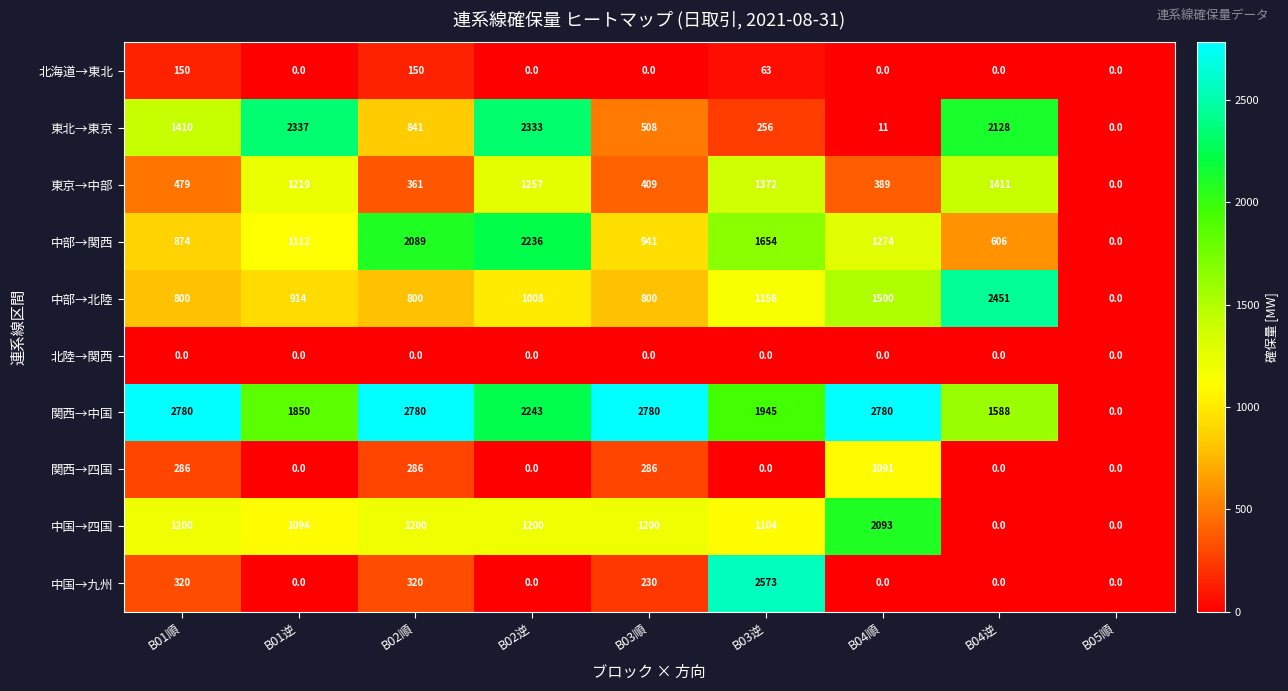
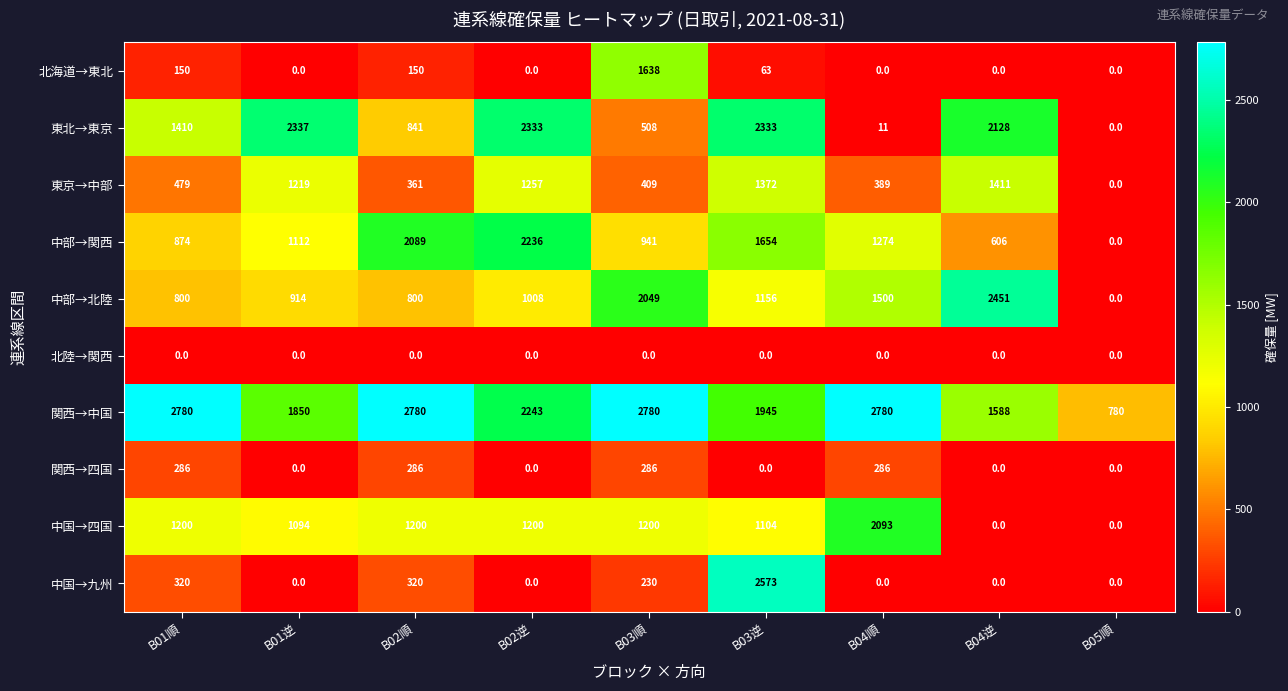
  {
    "北海道→東北": {
      "B01順": 150,
      "B01逆": 0.0,
      "B02順": 150,
      "B02逆": 0.0,
-     "B03順": 0.0,
+     "B03順": 1638,
      "B03逆": 63,
      "B04順": 0.0,
      "B04逆": 0.0,
      "B05順": 0.0
    },
    "東北→東京": {
      "B01順": 1410,
      "B01逆": 2337,
      "B02順": 841,
      "B02逆": 2333,
      "B03順": 508,
-     "B03逆": 256,
+     "B03逆": 2333,
      "B04順": 11,
      "B04逆": 2128,
      "B05順": 0.0
    },
    "東京→中部": {
      "B01順": 479,
      "B01逆": 1219,
      "B02順": 361,
      "B02逆": 1257,
      "B03順": 409,
      "B03逆": 1372,
      "B04順": 389,
      "B04逆": 1411,
      "B05順": 0.0
    },
    "中部→関西": {
      "B01順": 874,
      "B01逆": 1112,
      "B02順": 2089,
      "B02逆": 2236,
      "B03順": 941,
      "B03逆": 1654,
      "B04順": 1274,
      "B04逆": 606,
      "B05順": 0.0
    },
    "中部→北陸": {
      "B01順": 800,
      "B01逆": 914,
      "B02順": 800,
      "B02逆": 1008,
-     "B03順": 800,
+     "B03順": 2049,
      "B03逆": 1156,
      "B04順": 1500,
      "B04逆": 2451,
      "B05順": 0.0
    },
    "北陸→関西": {
      "B01順": 0.0,
      "B01逆": 0.0,
      "B02順": 0.0,
      "B02逆": 0.0,
      "B03順": 0.0,
      "B03逆": 0.0,
      "B04順": 0.0,
      "B04逆": 0.0,
      "B05順": 0.0
    },
    "関西→中国": {
      "B01順": 2780,
      "B01逆": 1850,
      "B02順": 2780,
      "B02逆": 2243,
      "B03順": 2780,
      "B03逆": 1945,
      "B04順": 2780,
      "B04逆": 1588,
-     "B05順": 0.0
+     "B05順": 780
    },
    "関西→四国": {
      "B01順": 286,
      "B01逆": 0.0,
      "B02順": 286,
      "B02逆": 0.0,
      "B03順": 286,
      "B03逆": 0.0,
-     "B04順": 1091,
+     "B04順": 286,
      "B04逆": 0.0,
      "B05順": 0.0
    },
    "中国→四国": {
      "B01順": 1200,
      "B01逆": 1094,
      "B02順": 1200,
      "B02逆": 1200,
      "B03順": 1200,
      "B03逆": 1104,
      "B04順": 2093,
      "B04逆": 0.0,
      "B05順": 0.0
    },
    "中国→九州": {
      "B01順": 320,
      "B01逆": 0.0,
      "B02順": 320,
      "B02逆": 0.0,
      "B03順": 230,
      "B03逆": 2573,
      "B04順": 0.0,
      "B04逆": 0.0,
      "B05順": 0.0
    }
  }
